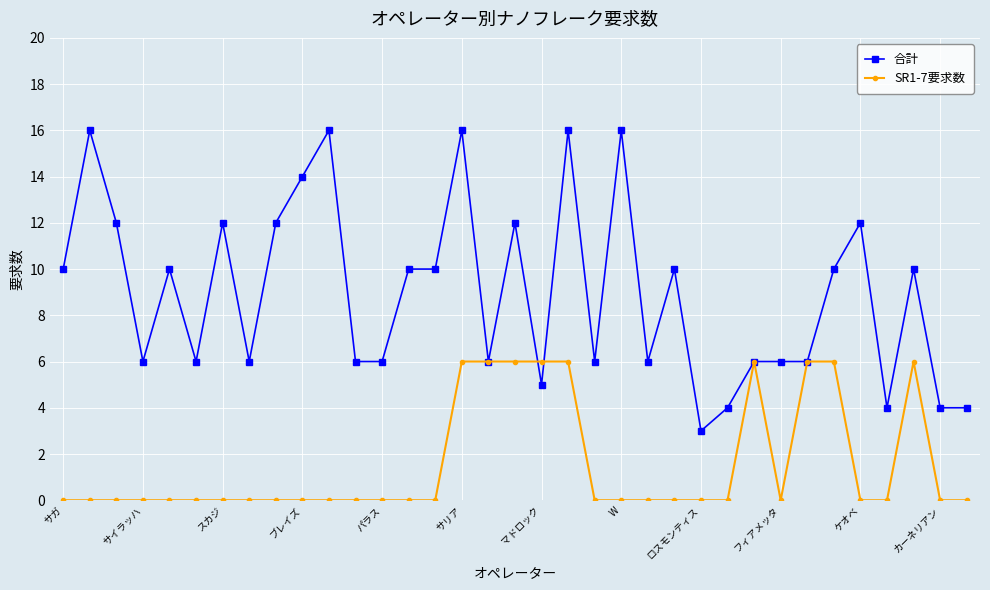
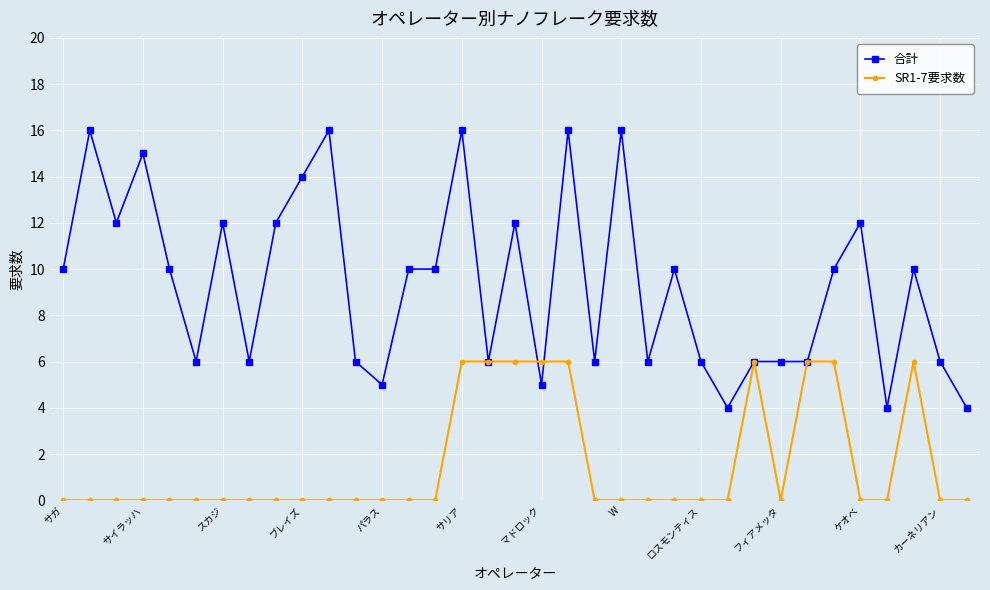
  {
    "合計": {
      "サガ": 10,
-     "サイラッハ": 6,
+     "サイラッハ": 15,
      "スカジ": 12,
      "ブレイズ": 14,
-     "パラス": 6,
+     "パラス": 5,
      "サリア": 16,
      "マドロック": 5,
      "W": 16,
-     "ロスモンティス": 3,
+     "ロスモンティス": 6,
      "フィアメッタ": 6,
      "ケオベ": 12,
-     "カーネリアン": 4
+     "カーネリアン": 6
    },
    "SR1-7要求数": {
      "サガ": 0,
      "サイラッハ": 0,
      "スカジ": 0,
      "ブレイズ": 0,
      "パラス": 0,
      "サリア": 6,
      "マドロック": 6,
      "W": 0,
      "ロスモンティス": 0,
      "フィアメッタ": 0,
      "ケオベ": 0,
      "カーネリアン": 0
    }
  }
